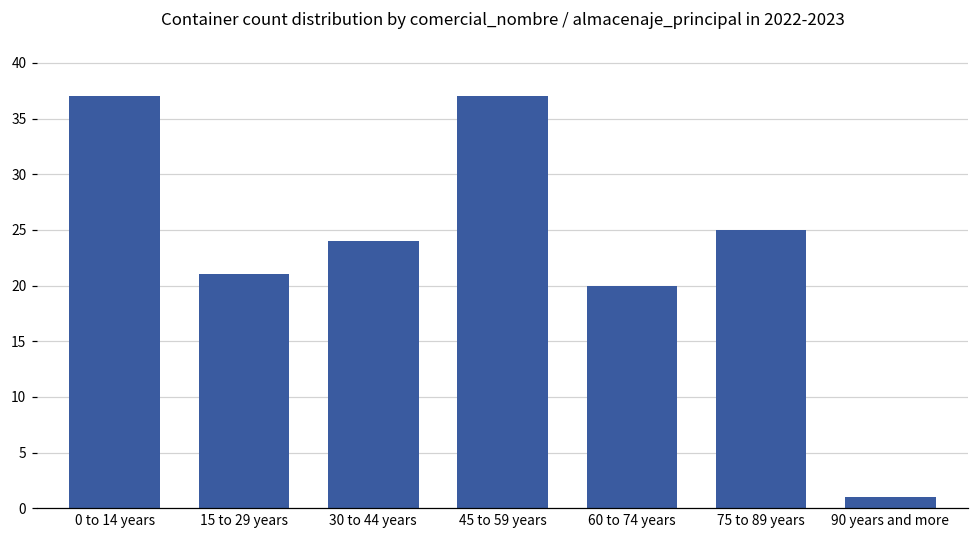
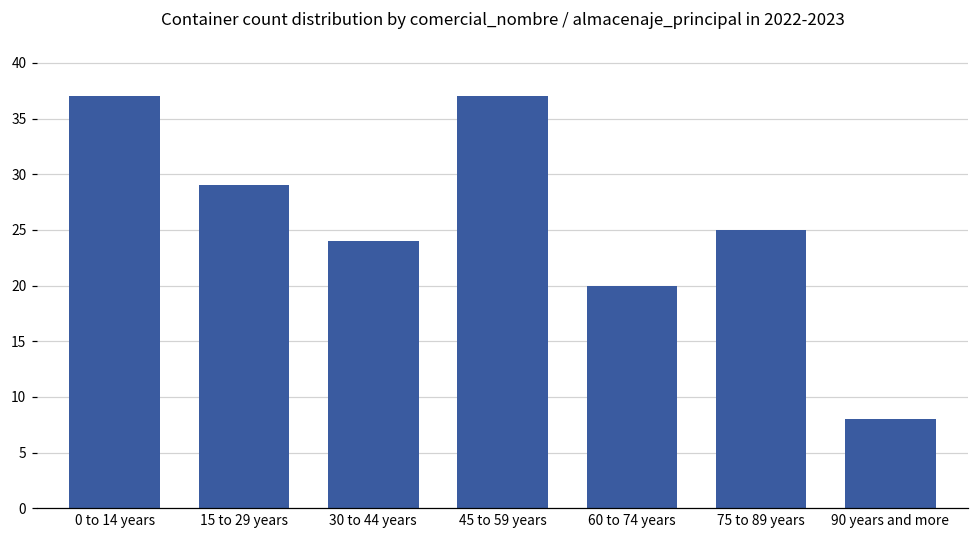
  {
    "0 to 14 years": 37,
-   "15 to 29 years": 21,
+   "15 to 29 years": 29,
    "30 to 44 years": 24,
    "45 to 59 years": 37,
    "60 to 74 years": 20,
    "75 to 89 years": 25,
-   "90 years and more": 1
+   "90 years and more": 8
  }
